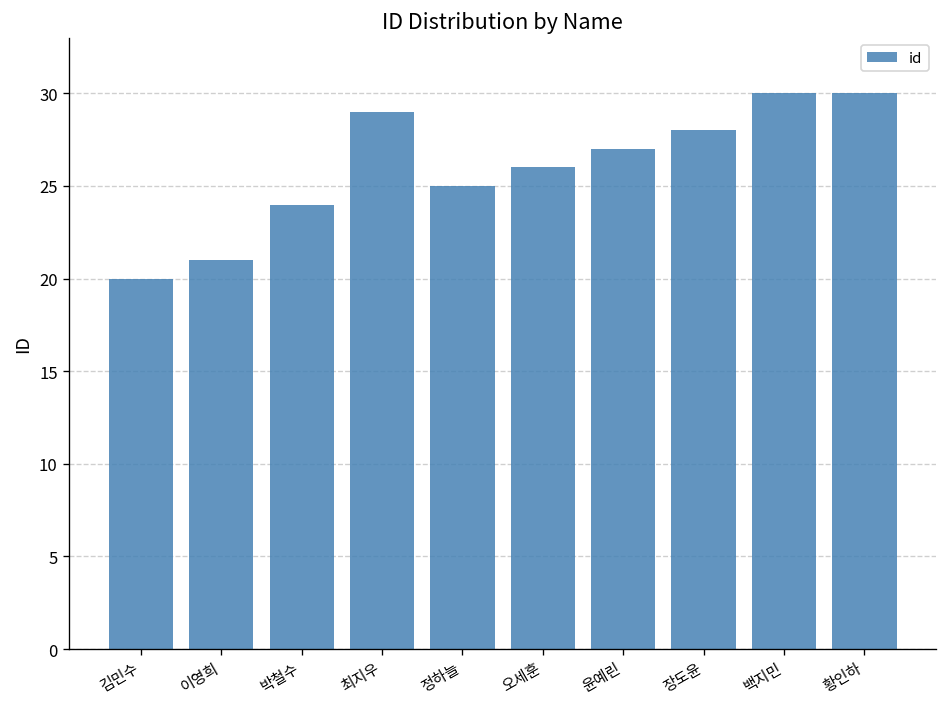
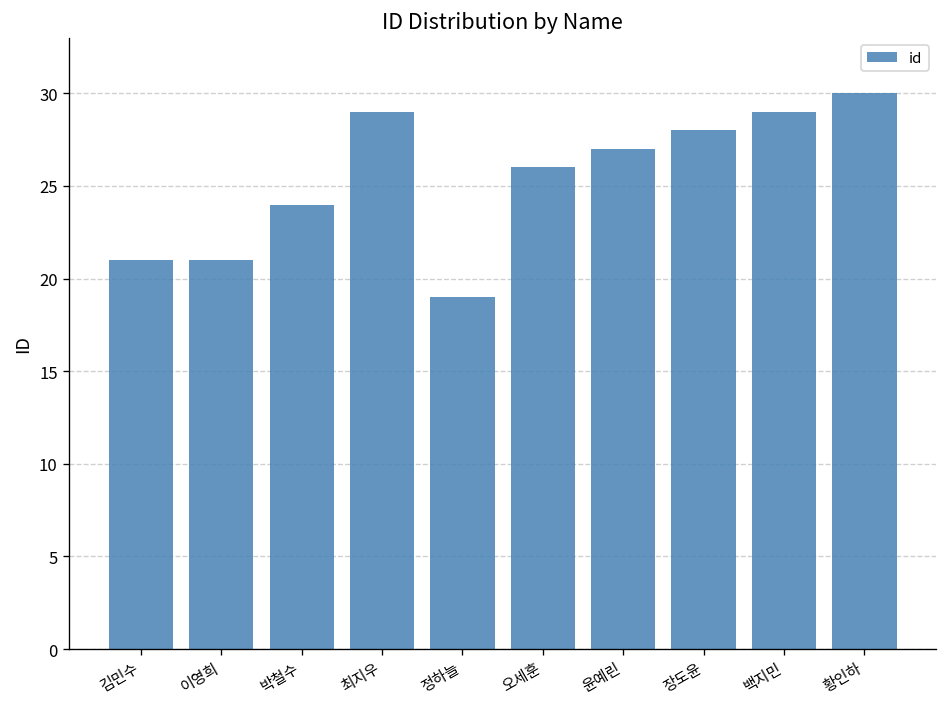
  {
-   "김민수": 20,
+   "김민수": 21,
    "이영희": 21,
    "박철수": 24,
    "최지우": 29,
-   "정하늘": 25,
+   "정하늘": 19,
    "오세훈": 26,
    "윤예린": 27,
    "장도윤": 28,
-   "백지민": 30,
+   "백지민": 29,
    "황인하": 30
  }
